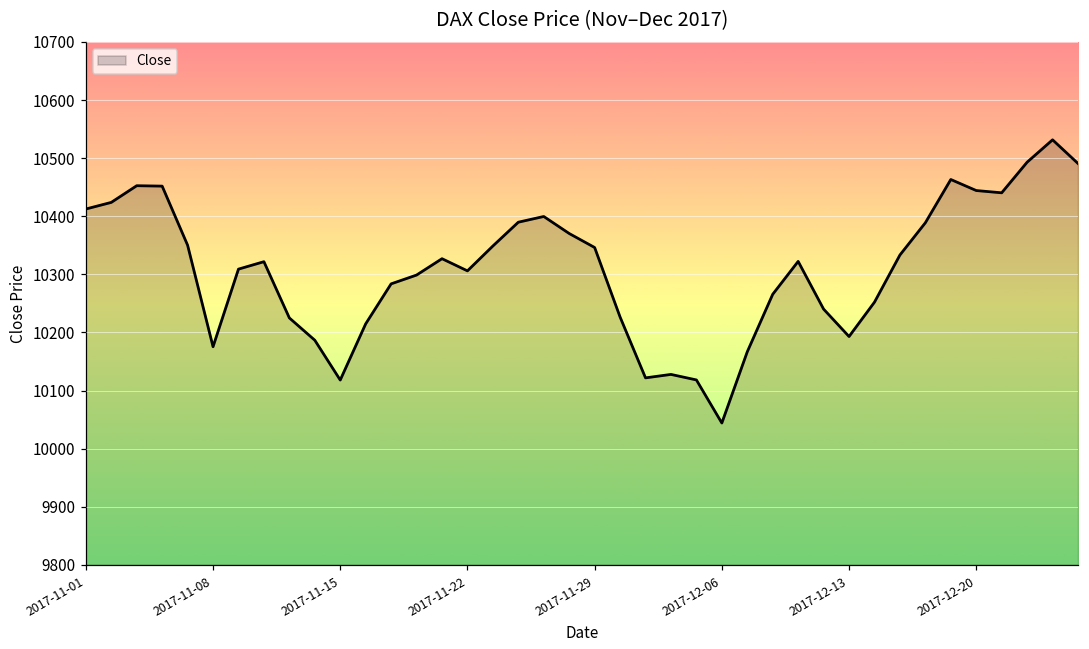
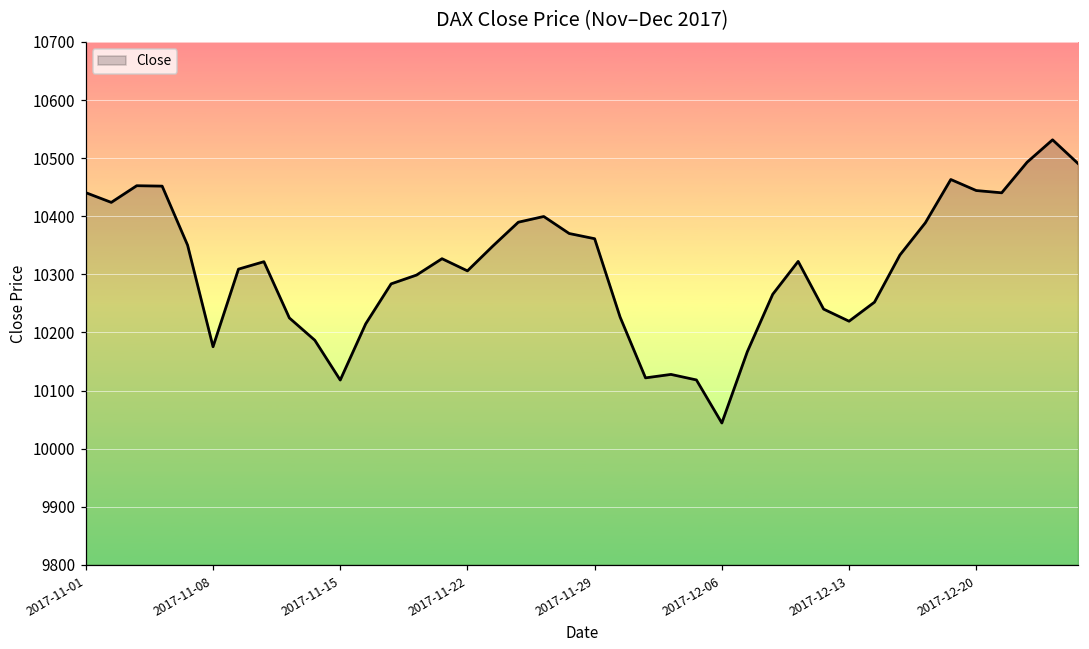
  {
-   "2017-11-01": 10410,
+   "2017-11-01": 10440,
    "2017-11-08": 10180,
    "2017-11-15": 10120,
    "2017-11-22": 10310,
-   "2017-11-29": 10350,
+   "2017-11-29": 10360,
    "2017-12-06": 10040,
-   "2017-12-13": 10190,
+   "2017-12-13": 10220,
    "2017-12-20": 10440
  }
